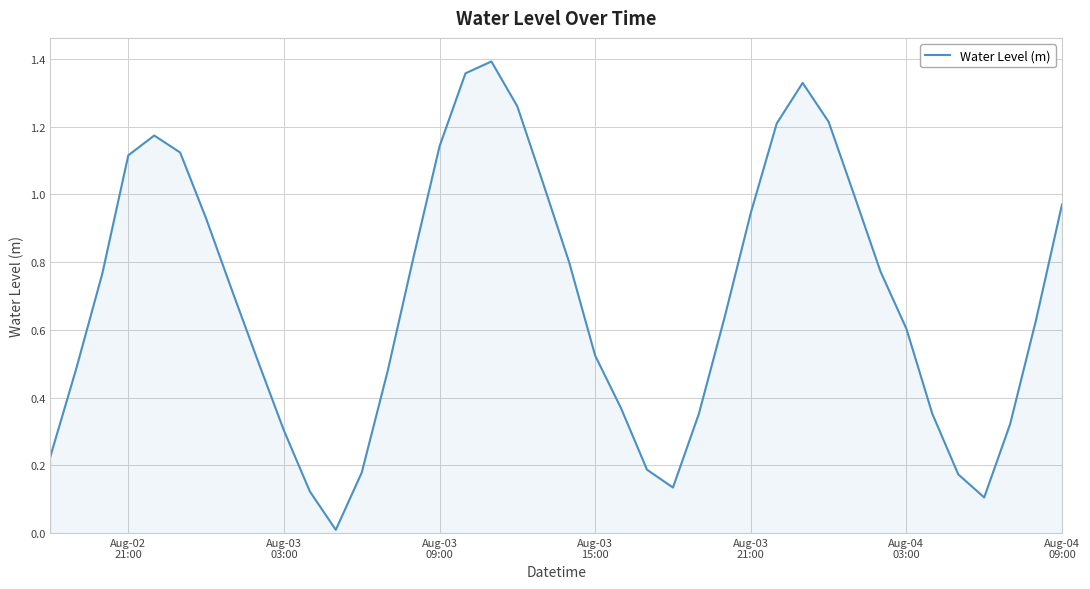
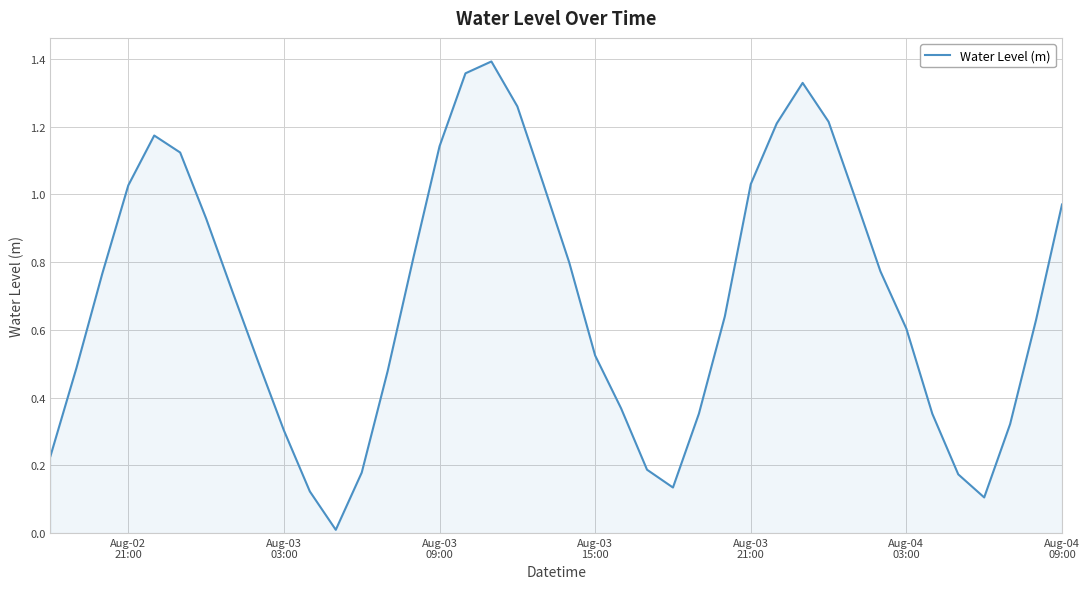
  {
-   "Aug-02 21:00": 1.12,
+   "Aug-02 21:00": 1.03,
    "Aug-03 03:00": 0.30,
    "Aug-03 09:00": 1.14,
    "Aug-03 15:00": 0.52,
-   "Aug-03 21:00": 0.95,
+   "Aug-03 21:00": 1.03,
    "Aug-04 03:00": 0.60,
    "Aug-04 09:00": 0.97
  }
